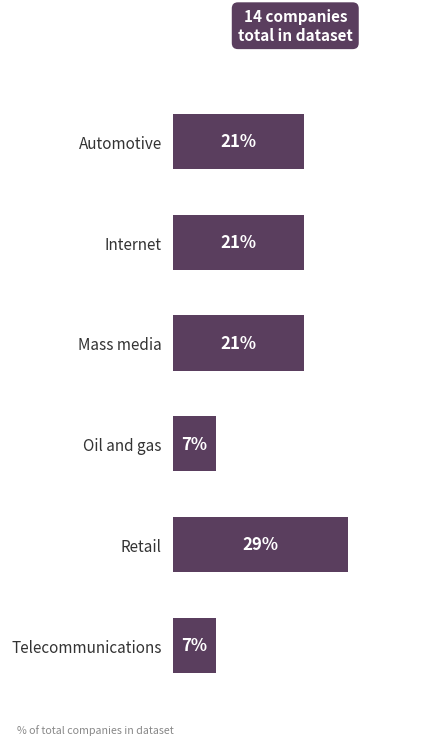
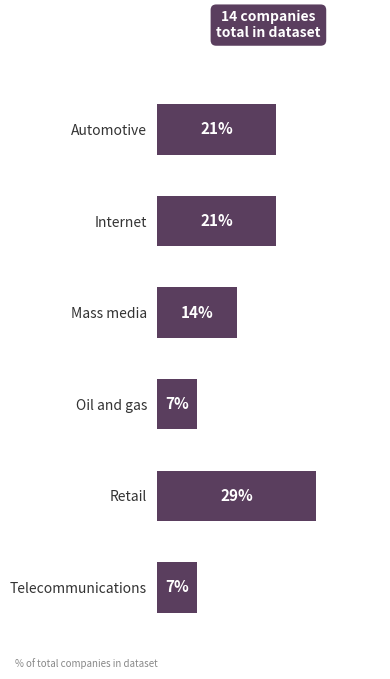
  {
    "Automotive": "21%",
    "Internet": "21%",
-   "Mass media": "21%",
+   "Mass media": "14%",
    "Oil and gas": "7%",
    "Retail": "29%",
    "Telecommunications": "7%"
  }
